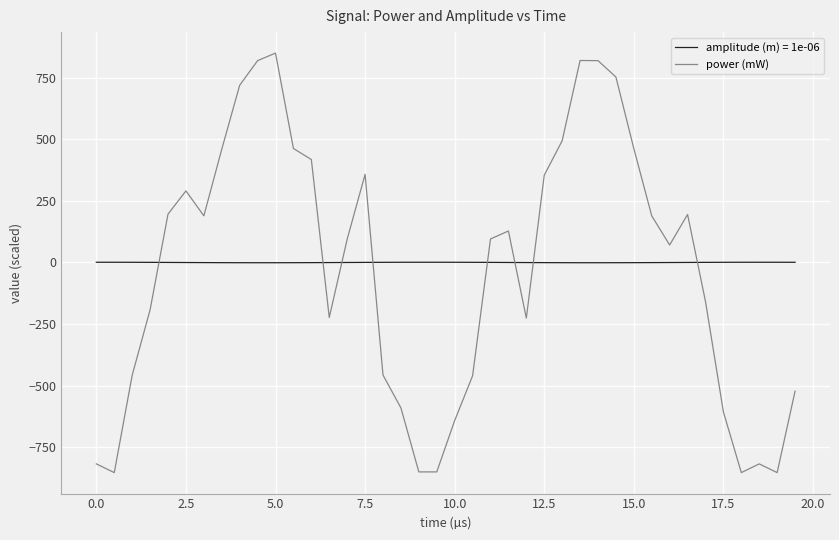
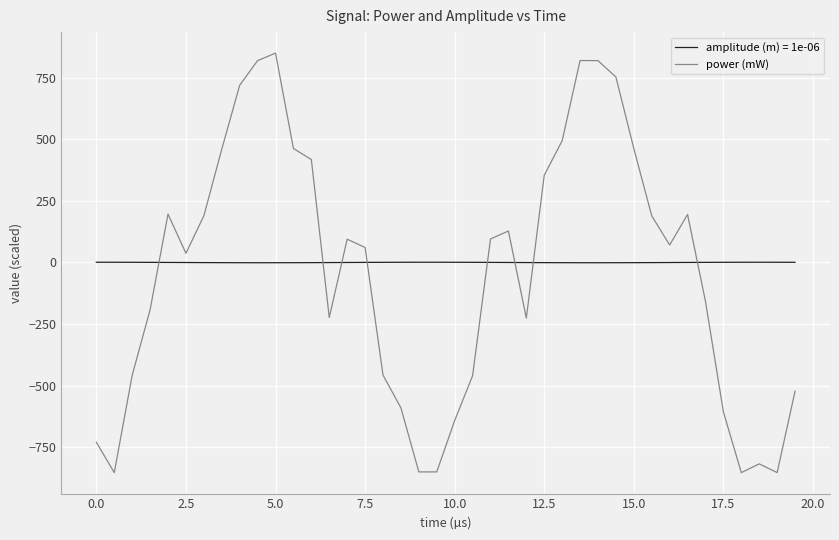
  {
    "amplitude (m) = 1e-06": {
      "0.0": 0,
      "2.5": 0,
      "5.0": 0,
      "7.5": 0,
      "10.0": 0,
      "12.5": 0,
      "15.0": 0,
      "17.5": 0
    },
    "power (mW)": {
-     "0.0": -820,
-     "2.5": 290,
+     "0.0": -730,
+     "2.5": 40,
      "5.0": 850,
-     "7.5": 360,
+     "7.5": 60,
      "10.0": -640,
      "12.5": 350,
      "15.0": 460,
      "17.5": -610
    }
  }
